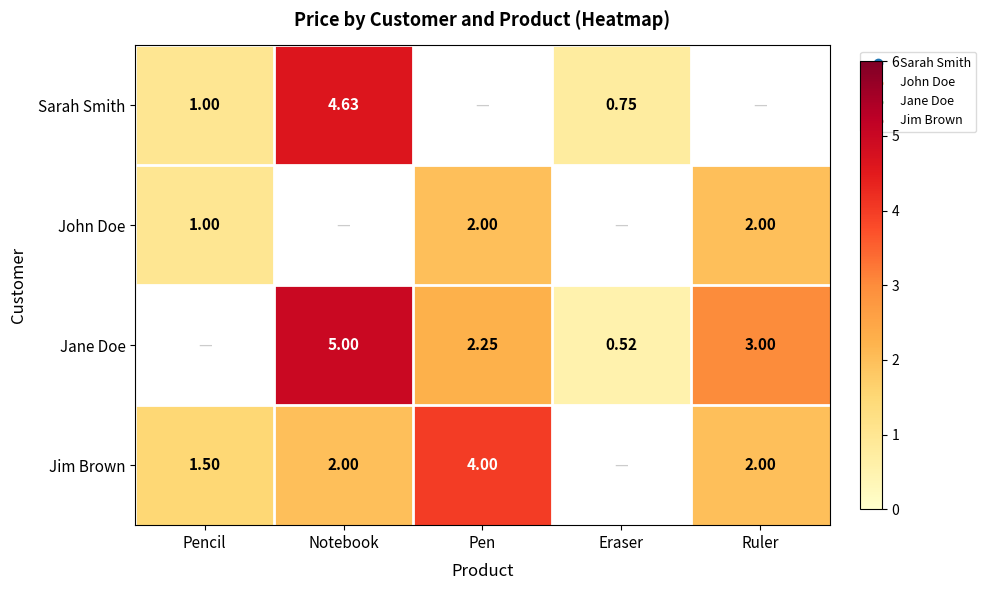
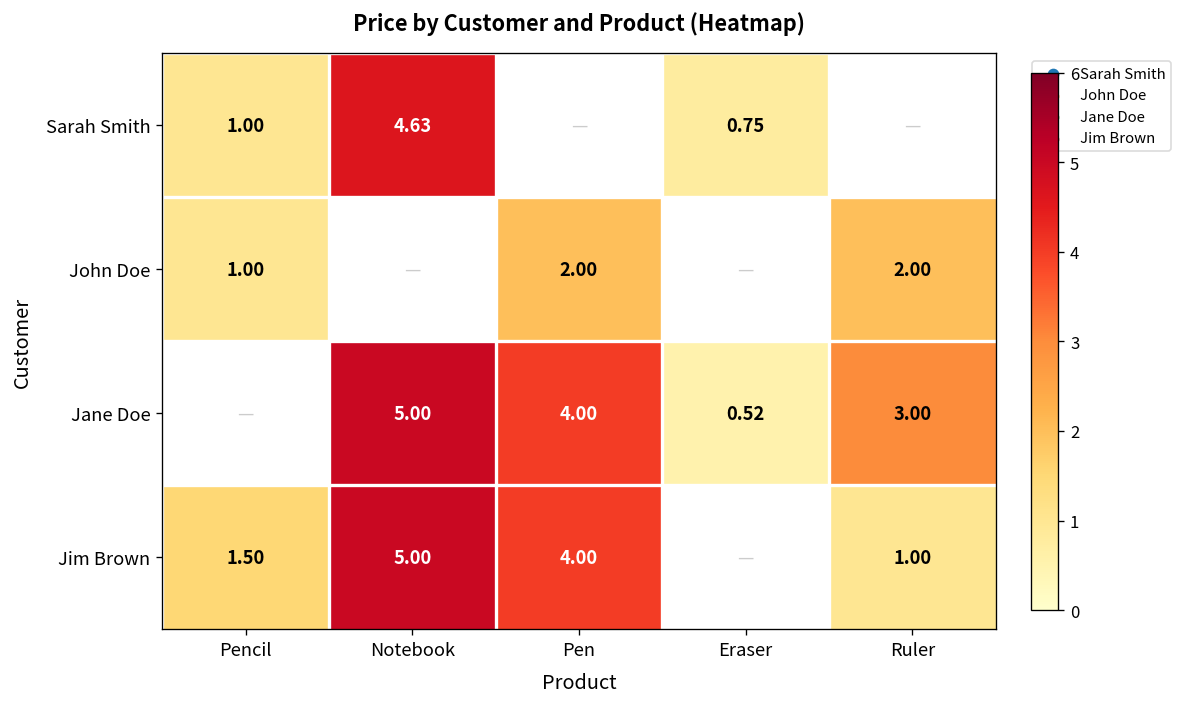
  {
    "Sarah Smith": {
      "Pencil": 1.00,
      "Notebook": 4.63,
      "Eraser": 0.75
    },
    "John Doe": {
      "Pencil": 1.00,
      "Pen": 2.00,
      "Ruler": 2.00
    },
    "Jane Doe": {
      "Notebook": 5.00,
-     "Pen": 2.25,
+     "Pen": 4.00,
      "Eraser": 0.52,
      "Ruler": 3.00
    },
    "Jim Brown": {
      "Pencil": 1.50,
-     "Notebook": 2.00,
+     "Notebook": 5.00,
      "Pen": 4.00,
-     "Ruler": 2.00
+     "Ruler": 1.00
    }
  }
